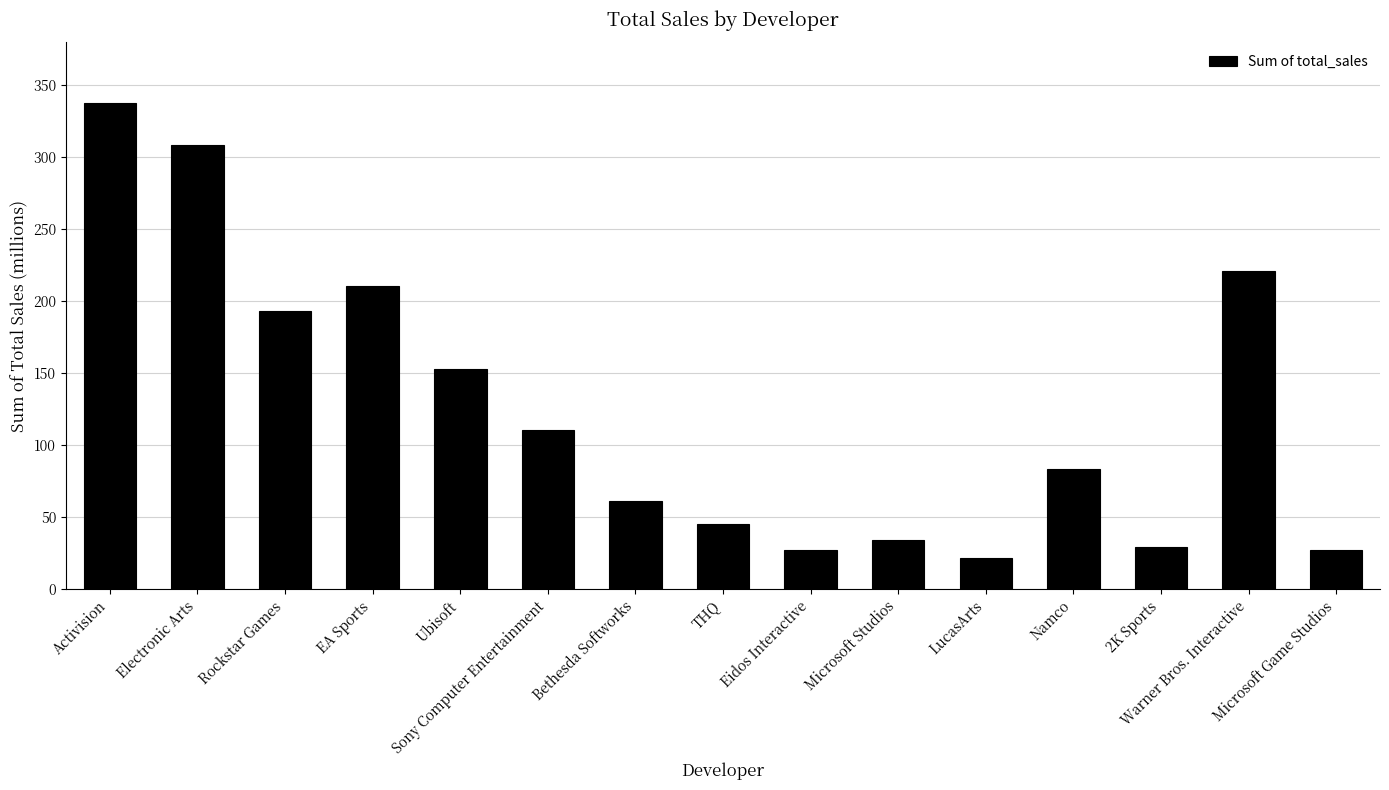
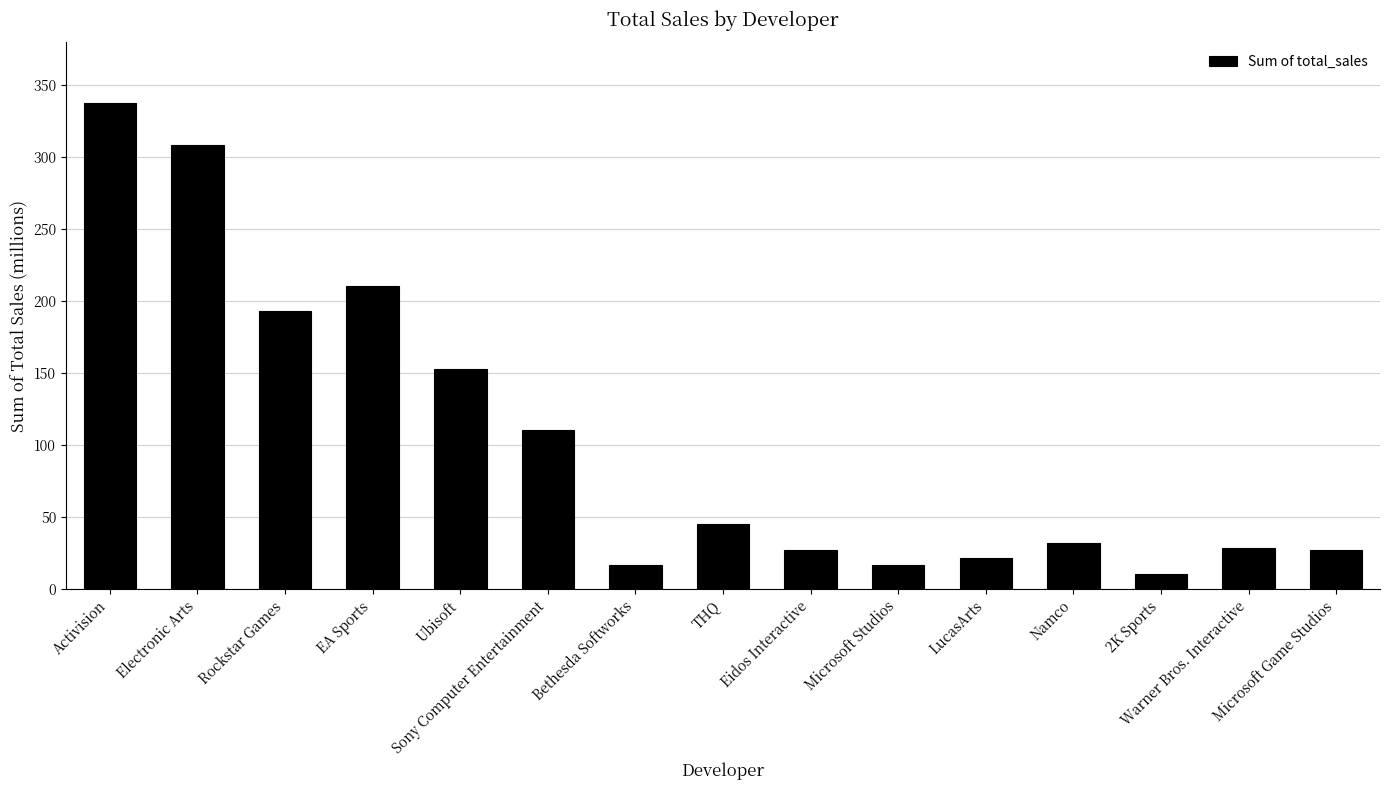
  {
    "Activision": 338,
    "Electronic Arts": 309,
    "Rockstar Games": 193,
    "EA Sports": 211,
    "Ubisoft": 153,
    "Sony Computer Entertainment": 111,
-   "Bethesda Softworks": 61,
+   "Bethesda Softworks": 17,
    "THQ": 45,
    "Eidos Interactive": 27,
-   "Microsoft Studios": 34,
+   "Microsoft Studios": 17,
    "LucasArts": 21,
-   "Namco": 83,
-   "2K Sports": 29,
-   "Warner Bros. Interactive": 221,
+   "Namco": 32,
+   "2K Sports": 11,
+   "Warner Bros. Interactive": 29,
    "Microsoft Game Studios": 28
  }
